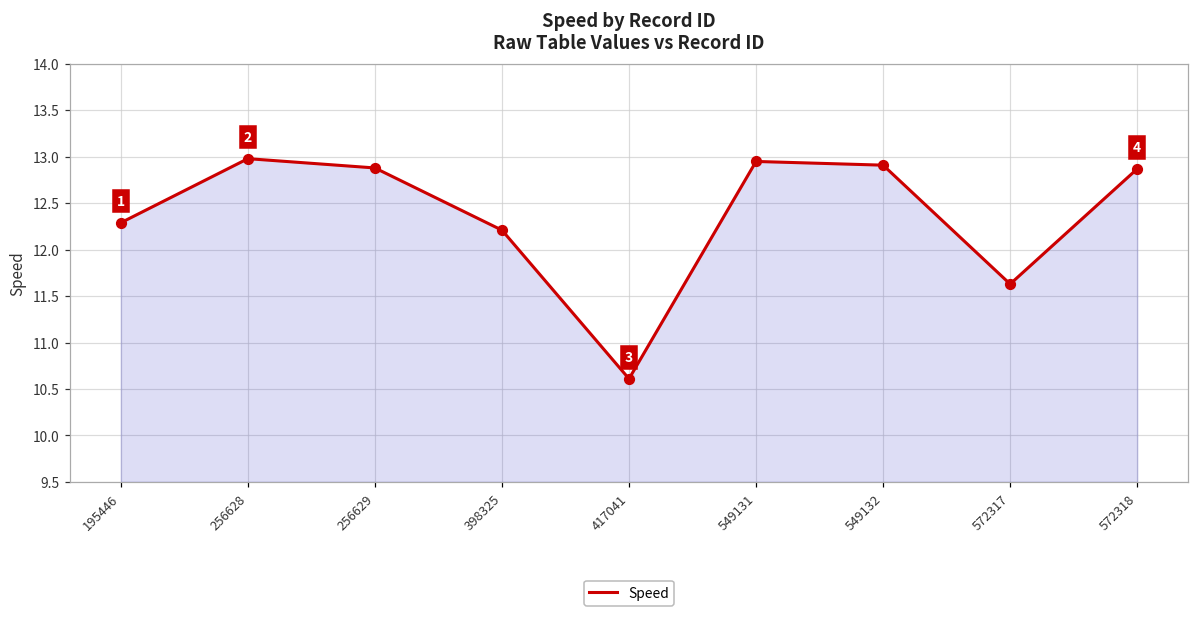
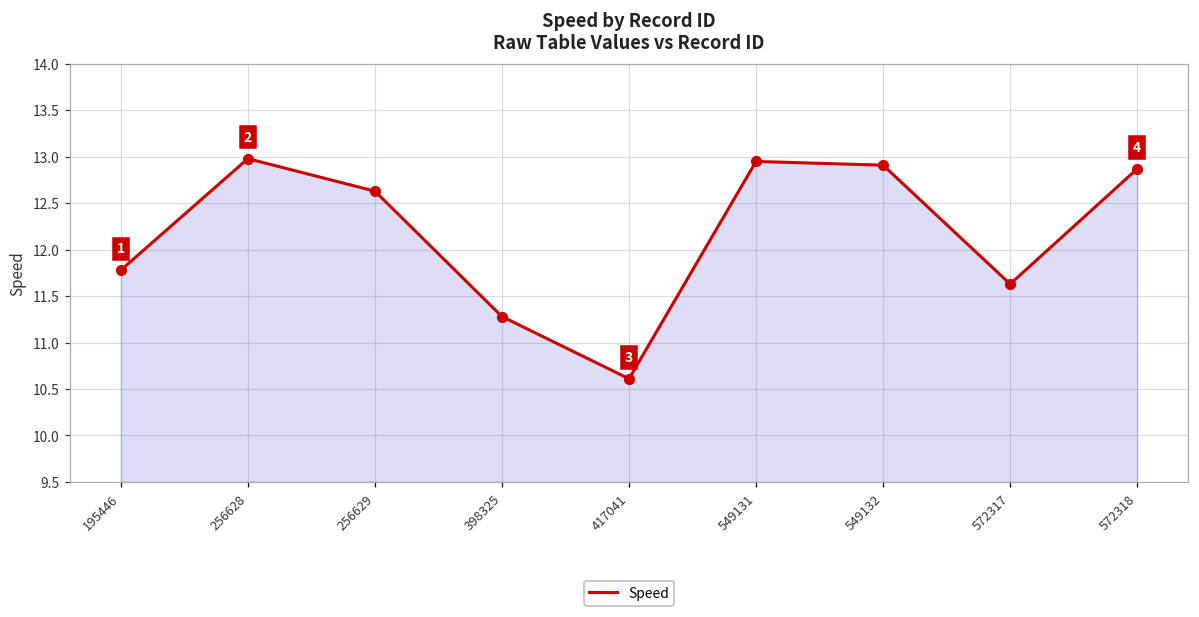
  {
-   "195446": 12.3,
-   "256629": 12.9,
-   "398325": 12.2,
+   "195446": 11.8,
+   "256629": 12.6,
+   "398325": 11.3,
    "549131": 13.0,
    "549132": 12.9,
    "572317": 11.6
  }
